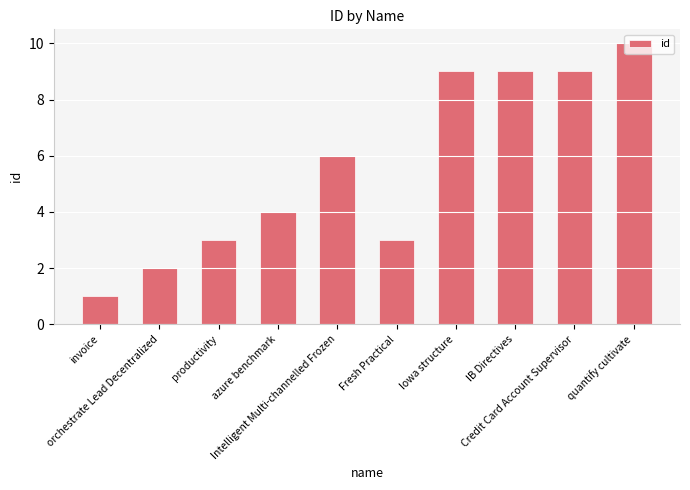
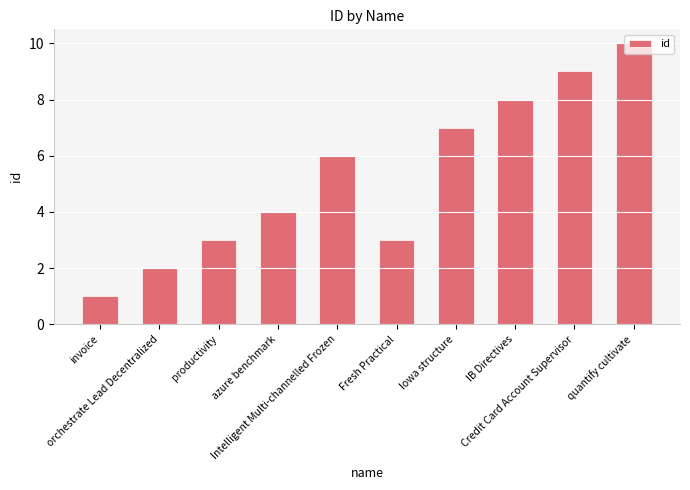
  {
    "invoice": 1,
    "orchestrate Lead Decentralized": 2,
    "productivity": 3,
    "azure benchmark": 4,
    "Intelligent Multi-channelled Frozen": 6,
    "Fresh Practical": 3,
-   "Iowa structure": 9,
-   "IB Directives": 9,
+   "Iowa structure": 7,
+   "IB Directives": 8,
    "Credit Card Account Supervisor": 9
  }
